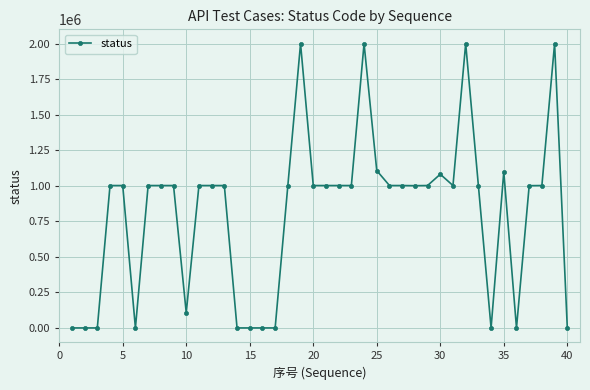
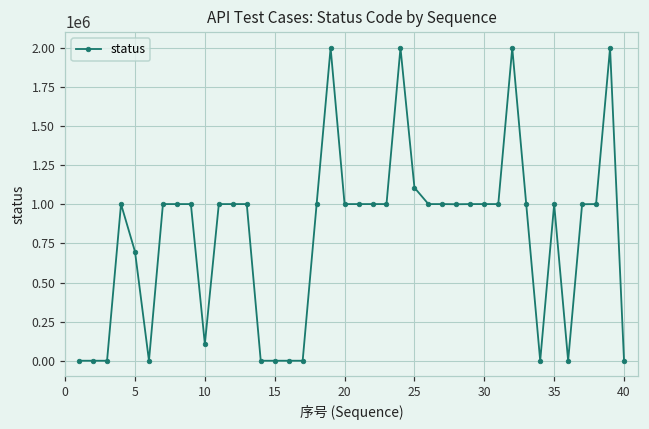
  {
-   "5": 1000000,
+   "5": 700000,
    "10": 110000,
    "15": 0,
    "20": 1000000,
    "25": 1110000,
-   "30": 1080000,
-   "35": 1100000,
+   "30": 1000000,
+   "35": 1000000,
    "40": 0
  }
